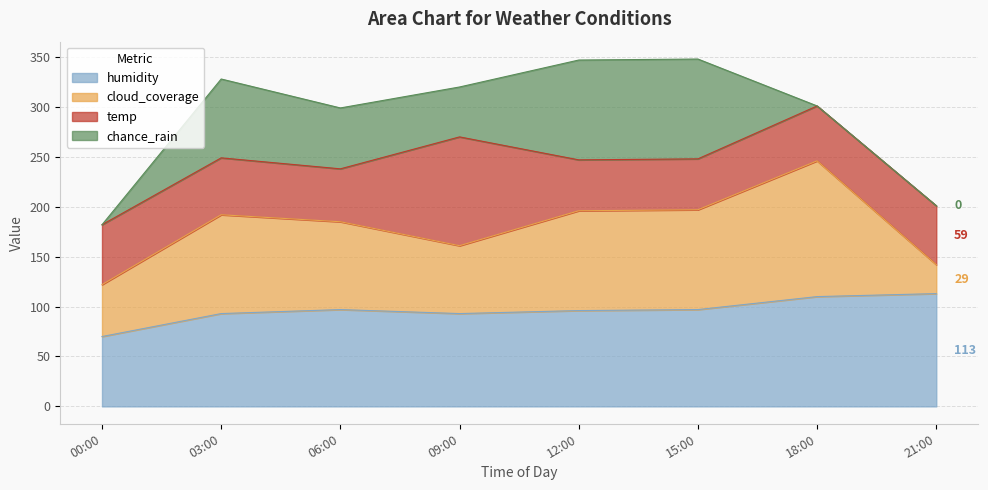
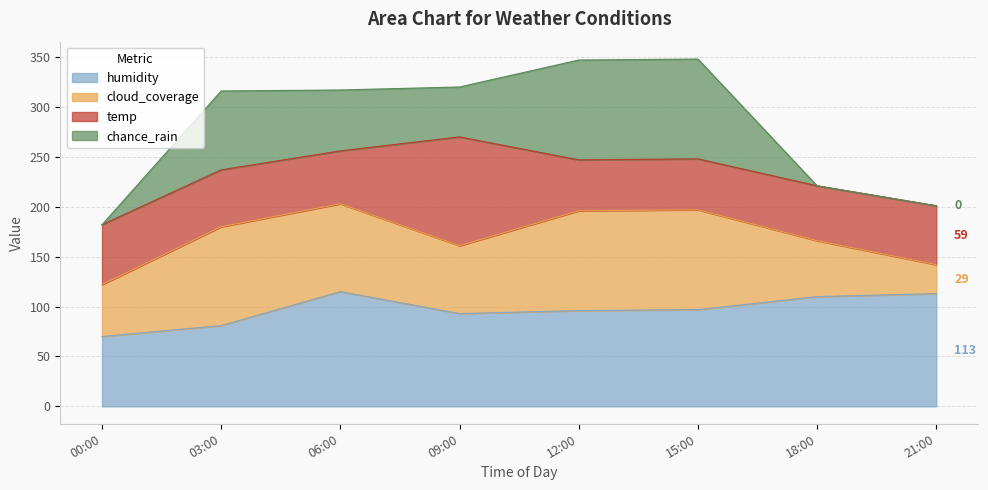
  {
    "humidity": {
      "00:00": 70,
-     "03:00": 90,
-     "06:00": 100,
+     "03:00": 80,
+     "06:00": 120,
      "09:00": 90,
      "12:00": 100,
      "15:00": 100,
      "18:00": 110
    },
    "cloud_coverage": {
      "00:00": 50,
      "03:00": 100,
      "06:00": 90,
      "09:00": 70,
      "12:00": 100,
      "15:00": 100,
-     "18:00": 140
+     "18:00": 60
    },
    "temp": {
      "03:00": 60,
      "06:00": 50,
      "09:00": 110,
      "12:00": 50,
      "15:00": 50
    },
    "chance_rain": {
      "03:00": 80,
      "06:00": 60,
      "09:00": 50,
      "12:00": 100,
      "15:00": 100
    }
  }
